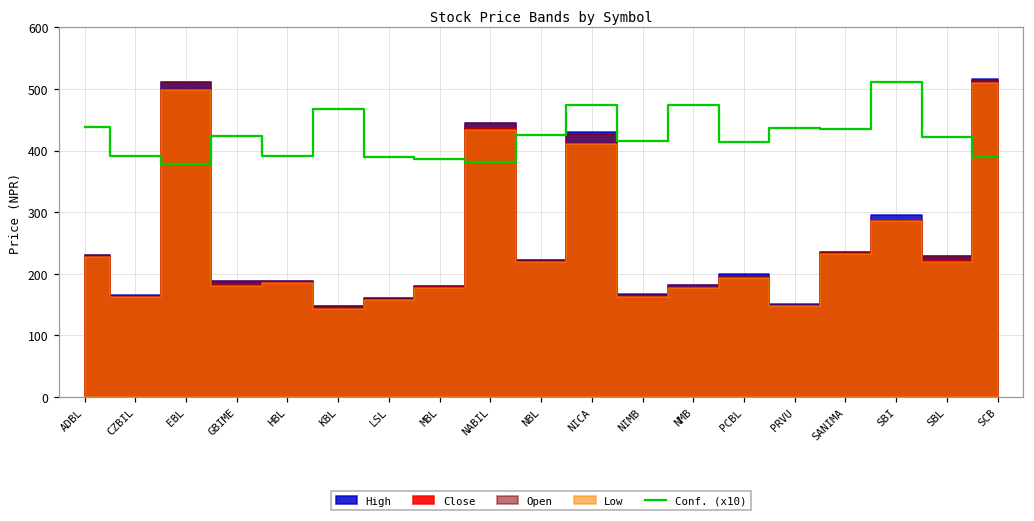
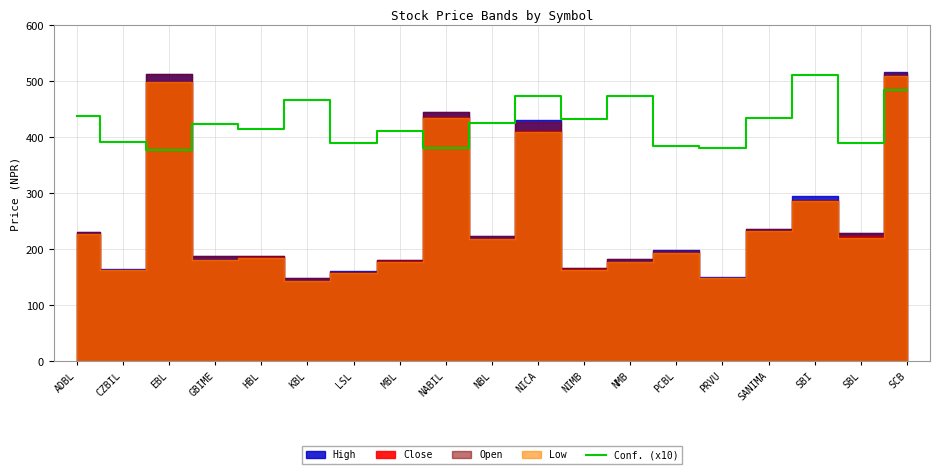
  {
    "Conf. (x10)": {
      "ADBL": 440,
      "CZBIL": 390,
      "EBL": 380,
      "GBIME": 420,
-     "HBL": 390,
+     "HBL": 420,
      "KBL": 470,
      "LSL": 390,
-     "MBL": 390,
+     "MBL": 410,
      "NABIL": 380,
      "NBL": 430,
      "NICA": 470,
-     "NIMB": 420,
+     "NIMB": 430,
      "NMB": 470,
-     "PCBL": 410,
-     "PRVU": 440,
+     "PCBL": 380,
+     "PRVU": 380,
      "SANIMA": 430,
      "SBI": 510,
-     "SBL": 420,
-     "SCB": 390
+     "SBL": 390,
+     "SCB": 480
    }
  }
